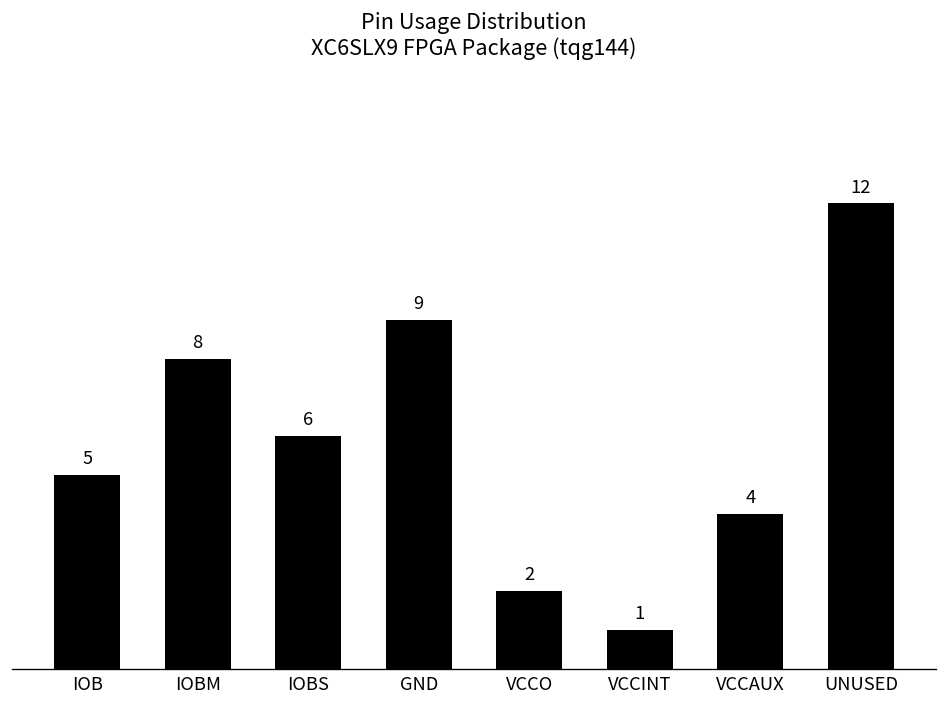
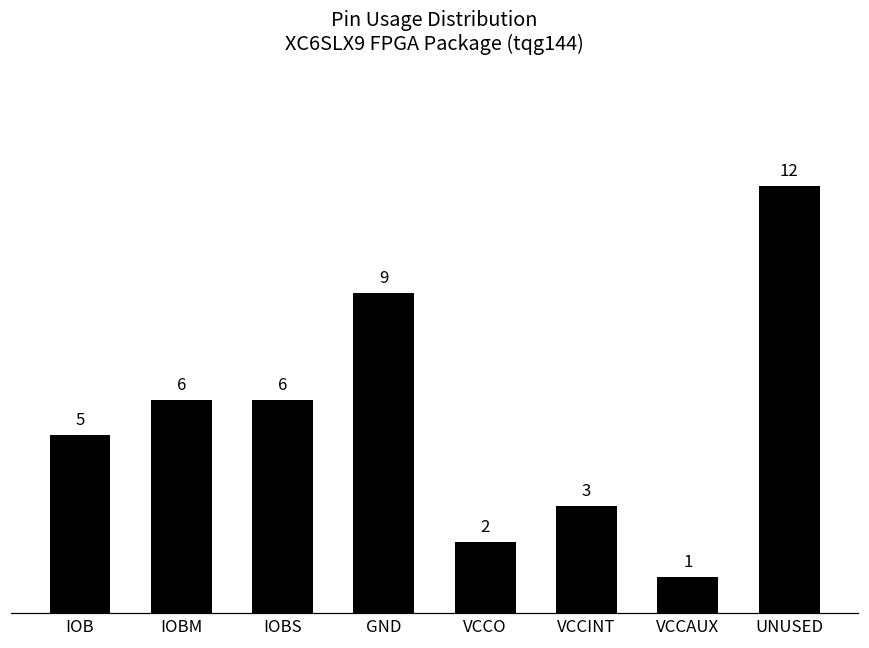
  {
    "IOB": 5,
-   "IOBM": 8,
+   "IOBM": 6,
    "IOBS": 6,
    "GND": 9,
    "VCCO": 2,
-   "VCCINT": 1,
-   "VCCAUX": 4,
+   "VCCINT": 3,
+   "VCCAUX": 1,
    "UNUSED": 12
  }
